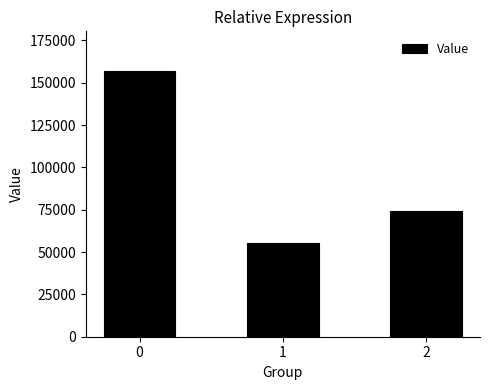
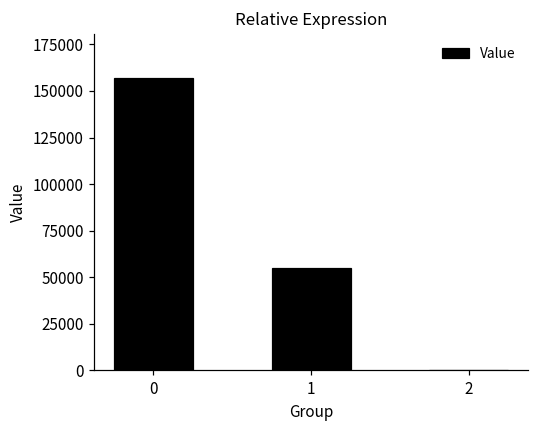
  {
    "0": 157000,
    "1": 55000,
-   "2": 74000
+   "2": 0
  }
